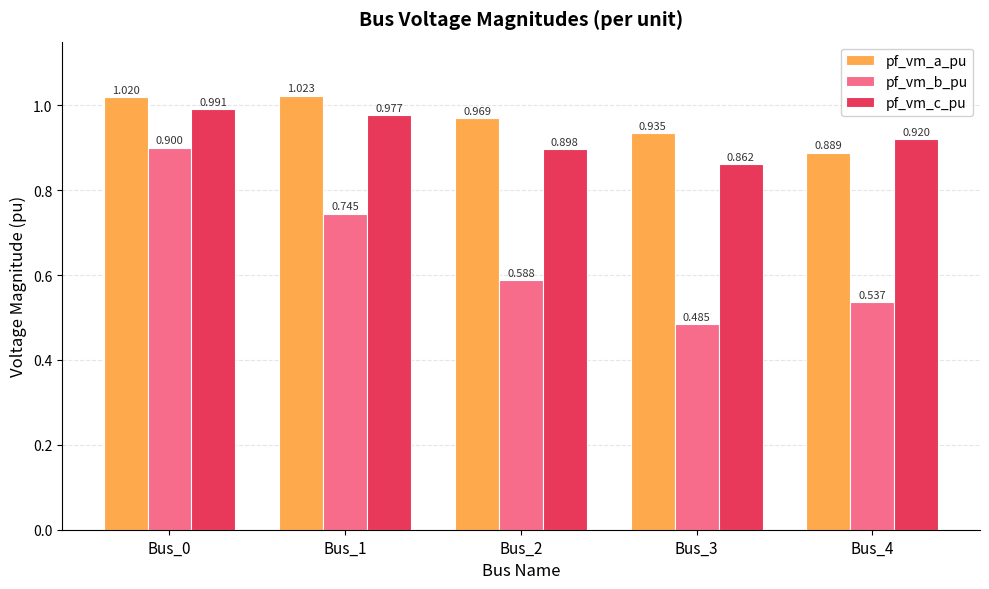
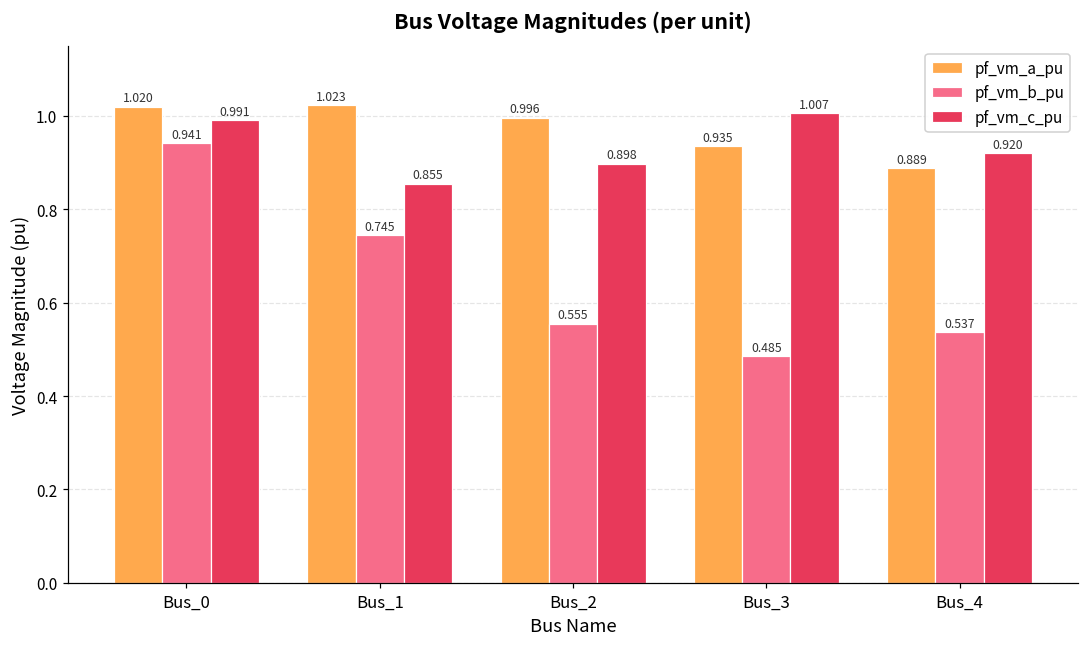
  {
    "pf_vm_a_pu": {
      "Bus_0": 1.020,
      "Bus_1": 1.023,
-     "Bus_2": 0.969,
+     "Bus_2": 0.996,
      "Bus_3": 0.935,
      "Bus_4": 0.889
    },
    "pf_vm_b_pu": {
-     "Bus_0": 0.900,
+     "Bus_0": 0.941,
      "Bus_1": 0.745,
-     "Bus_2": 0.588,
+     "Bus_2": 0.555,
      "Bus_3": 0.485,
      "Bus_4": 0.537
    },
    "pf_vm_c_pu": {
      "Bus_0": 0.991,
-     "Bus_1": 0.977,
+     "Bus_1": 0.855,
      "Bus_2": 0.898,
-     "Bus_3": 0.862,
+     "Bus_3": 1.007,
      "Bus_4": 0.920
    }
  }
